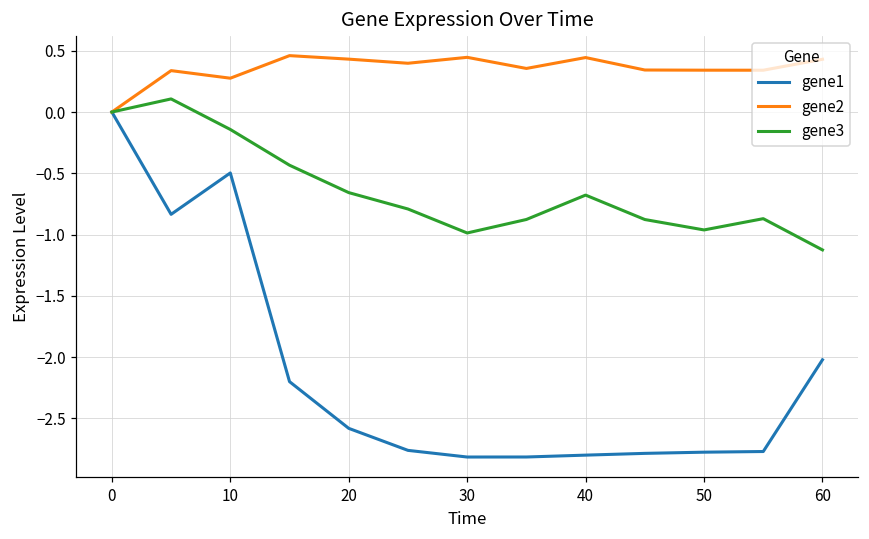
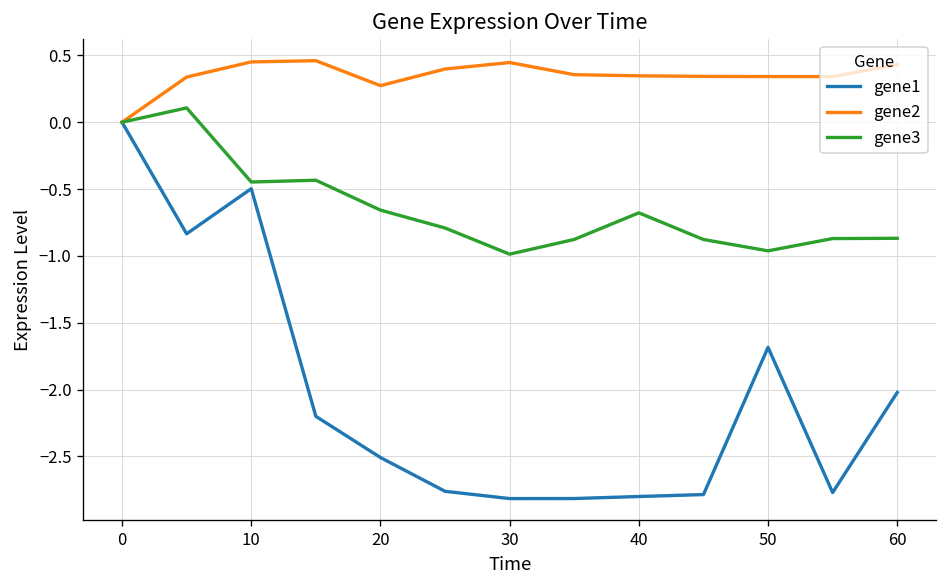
  {
    "gene1": {
      "10": -0.50,
-     "20": -2.58,
+     "20": -2.51,
      "30": -2.82,
      "40": -2.80,
-     "50": -2.78,
+     "50": -1.68,
      "60": -2.02
    },
    "gene2": {
-     "10": 0.28,
-     "20": 0.43,
+     "10": 0.45,
+     "20": 0.27,
      "30": 0.45,
-     "40": 0.44,
+     "40": 0.35,
      "50": 0.34
    },
    "gene3": {
-     "10": -0.14,
+     "10": -0.45,
      "20": -0.66,
      "30": -0.99,
      "40": -0.68,
      "50": -0.96,
-     "60": -1.13
+     "60": -0.87
    }
  }
